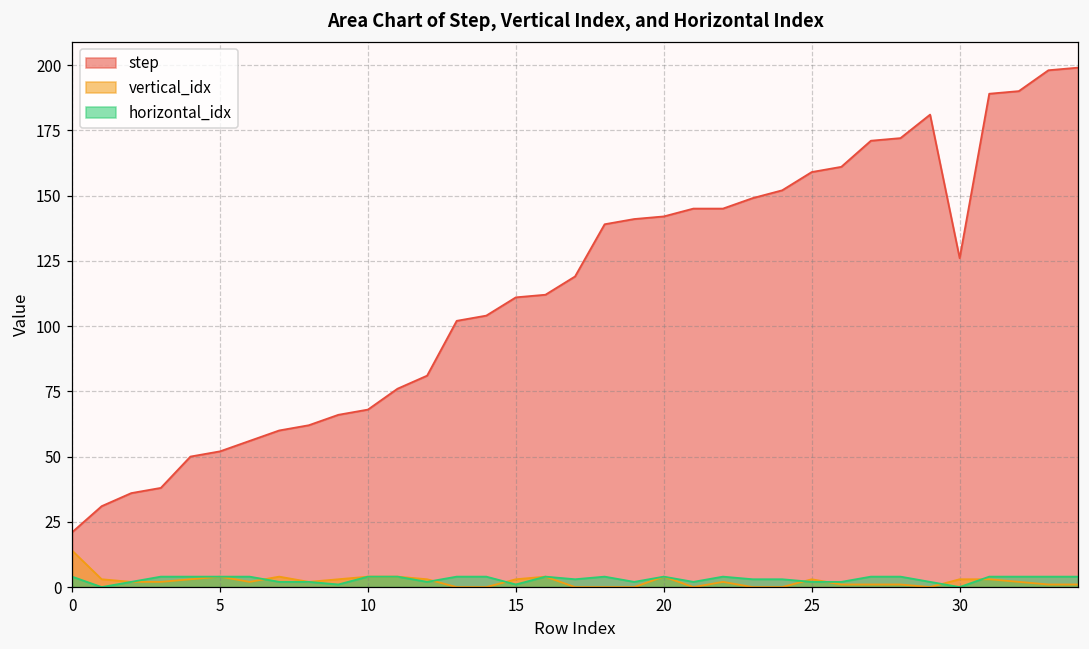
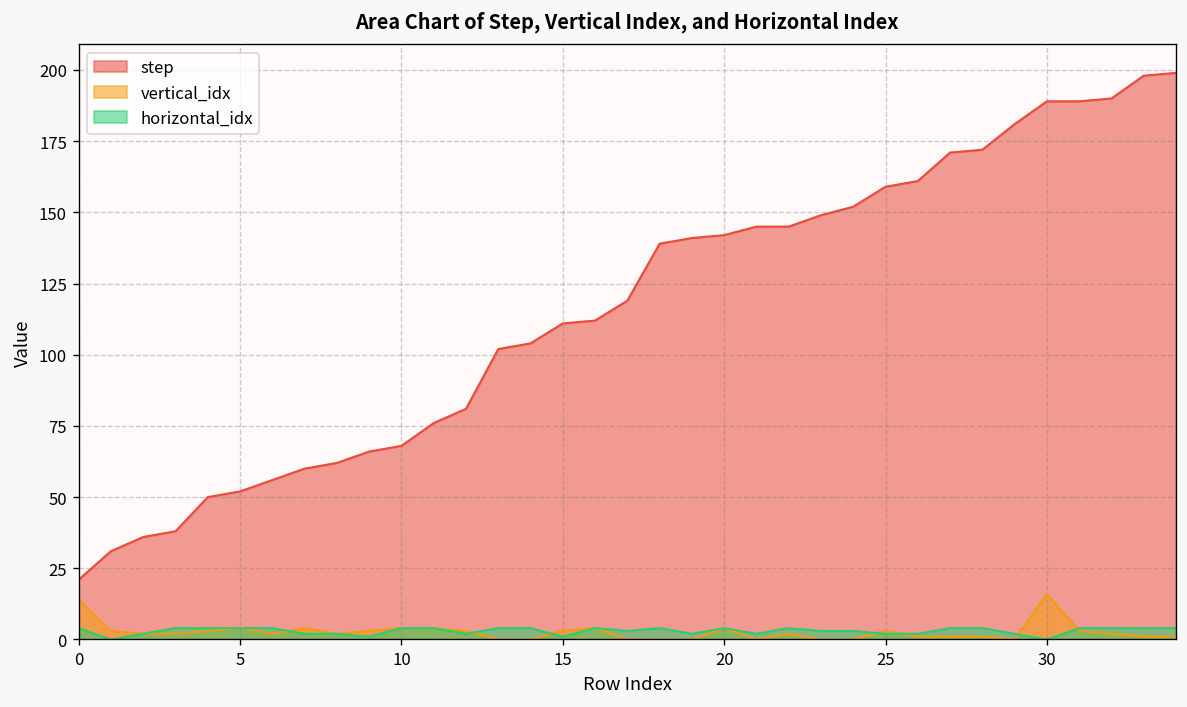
  {
    "step": {
      "0": 21,
      "5": 52,
      "10": 68,
      "15": 111,
      "20": 142,
      "25": 159,
-     "30": 126
+     "30": 189
    },
    "vertical_idx": {
      "0": 14,
      "15": 3,
-     "30": 3
+     "30": 16
    },
    "horizontal_idx": {
      "0": 4,
      "15": 1,
      "30": 0
    }
  }
